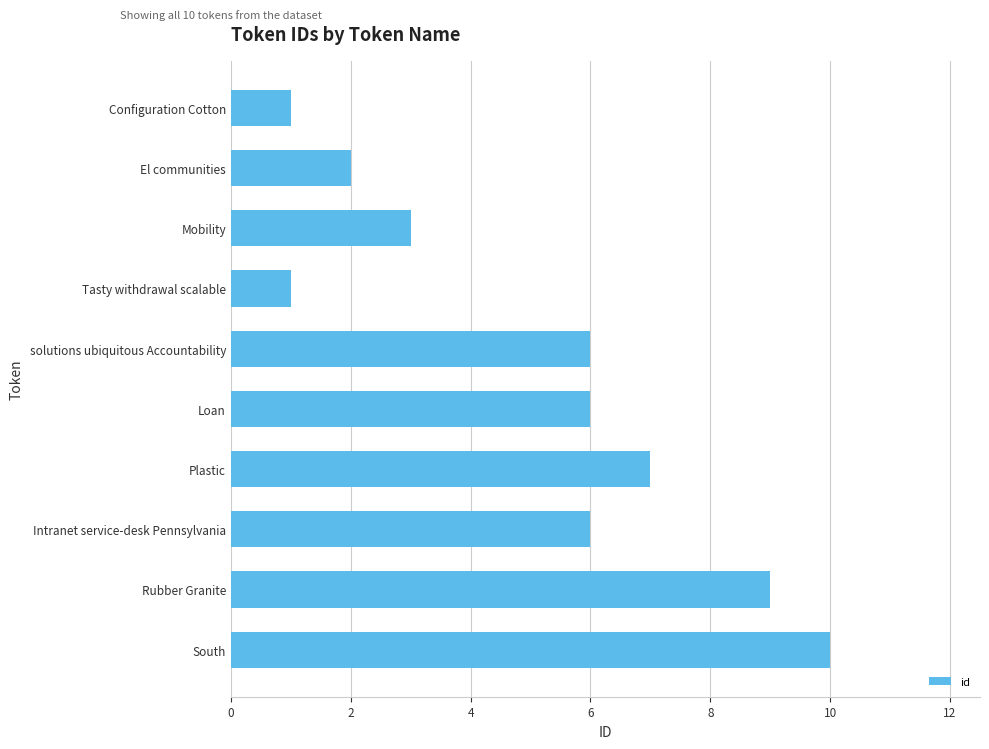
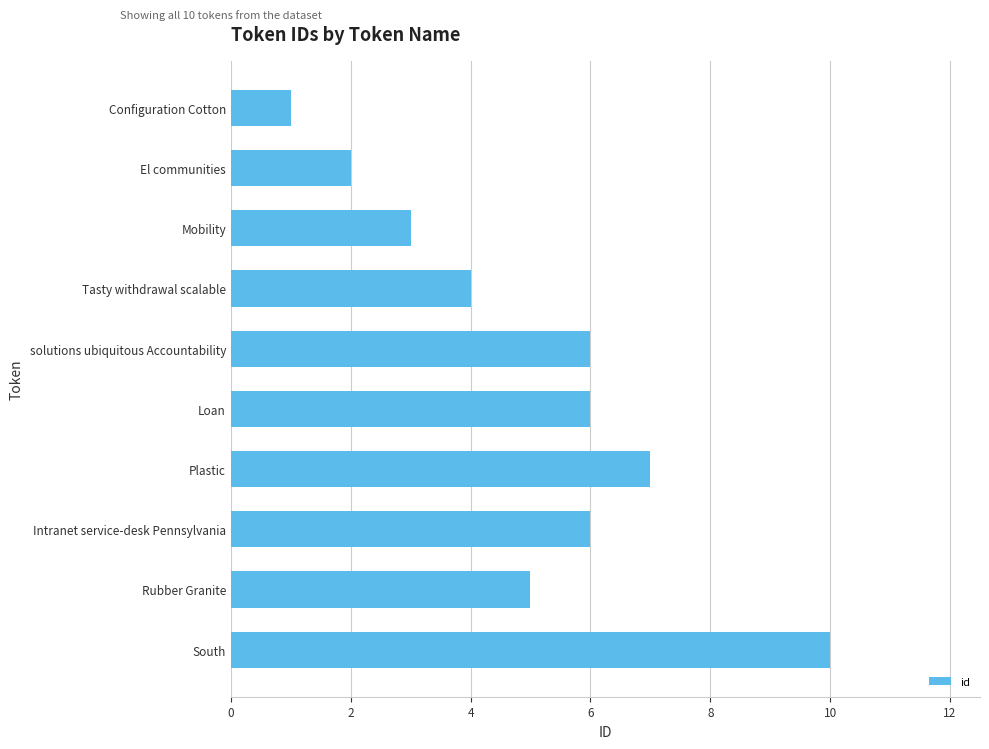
  {
    "Configuration Cotton": 1,
    "El communities": 2,
    "Mobility": 3,
-   "Tasty withdrawal scalable": 1,
+   "Tasty withdrawal scalable": 4,
    "solutions ubiquitous Accountability": 6,
    "Loan": 6,
    "Plastic": 7,
    "Intranet service-desk Pennsylvania": 6,
-   "Rubber Granite": 9,
+   "Rubber Granite": 5,
    "South": 10
  }
